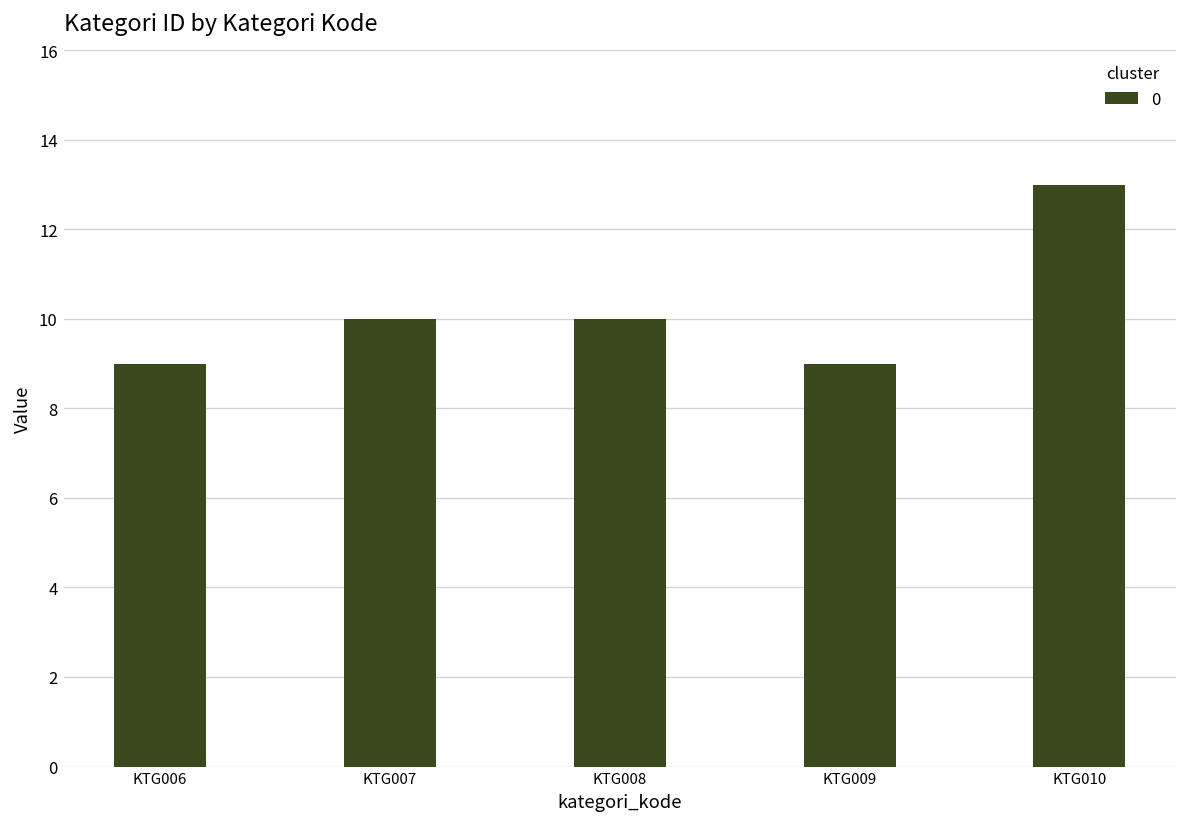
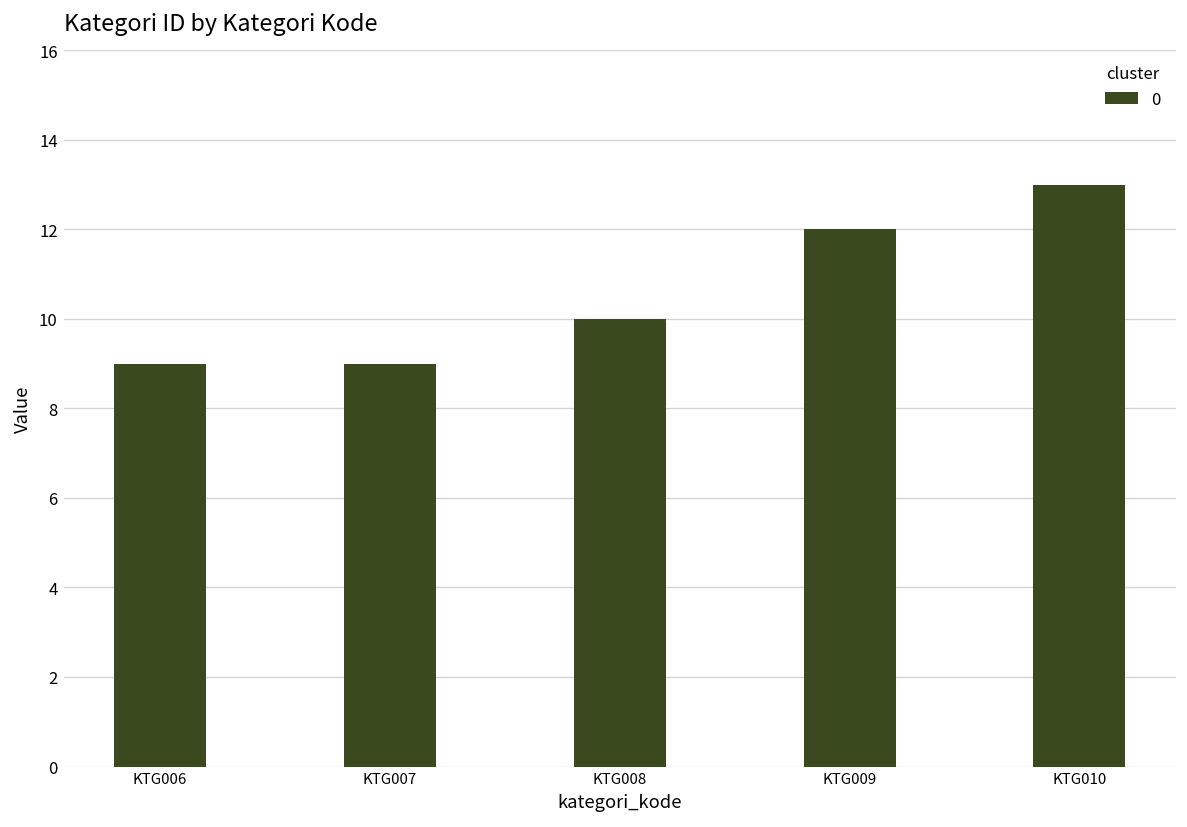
  {
    "KTG006": 9,
-   "KTG007": 10,
+   "KTG007": 9,
    "KTG008": 10,
-   "KTG009": 9,
+   "KTG009": 12,
    "KTG010": 13
  }
